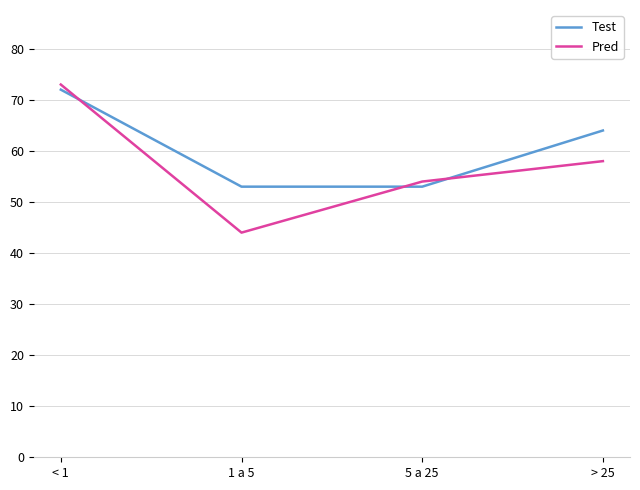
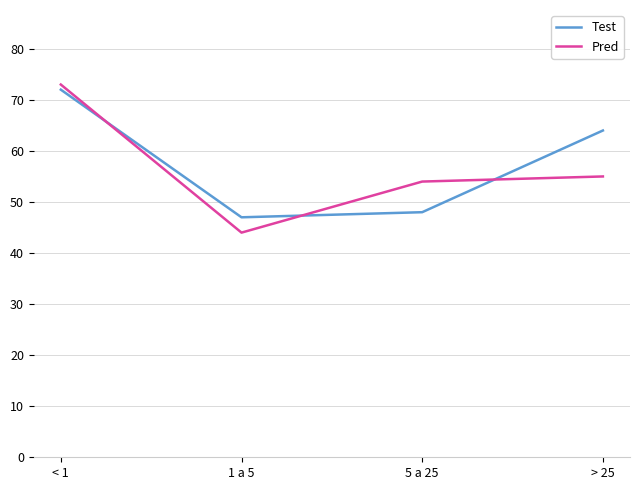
  {
    "Test": {
      "< 1": 72,
-     "1 a 5": 53,
-     "5 a 25": 53,
+     "1 a 5": 47,
+     "5 a 25": 48,
      "> 25": 64
    },
    "Pred": {
      "< 1": 73,
      "1 a 5": 44,
      "5 a 25": 54,
-     "> 25": 58
+     "> 25": 55
    }
  }
